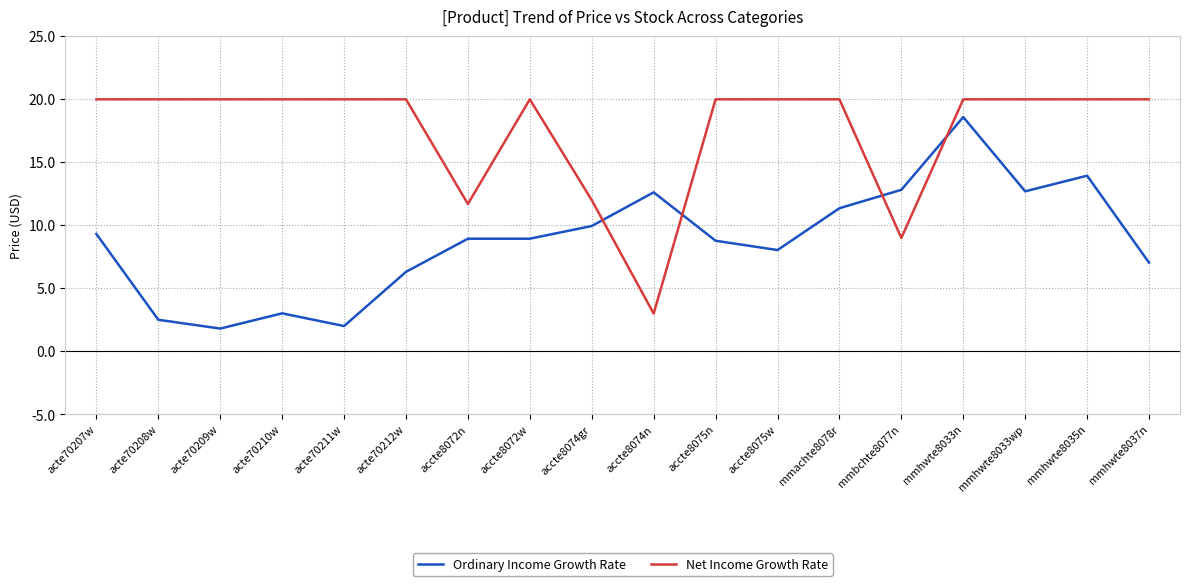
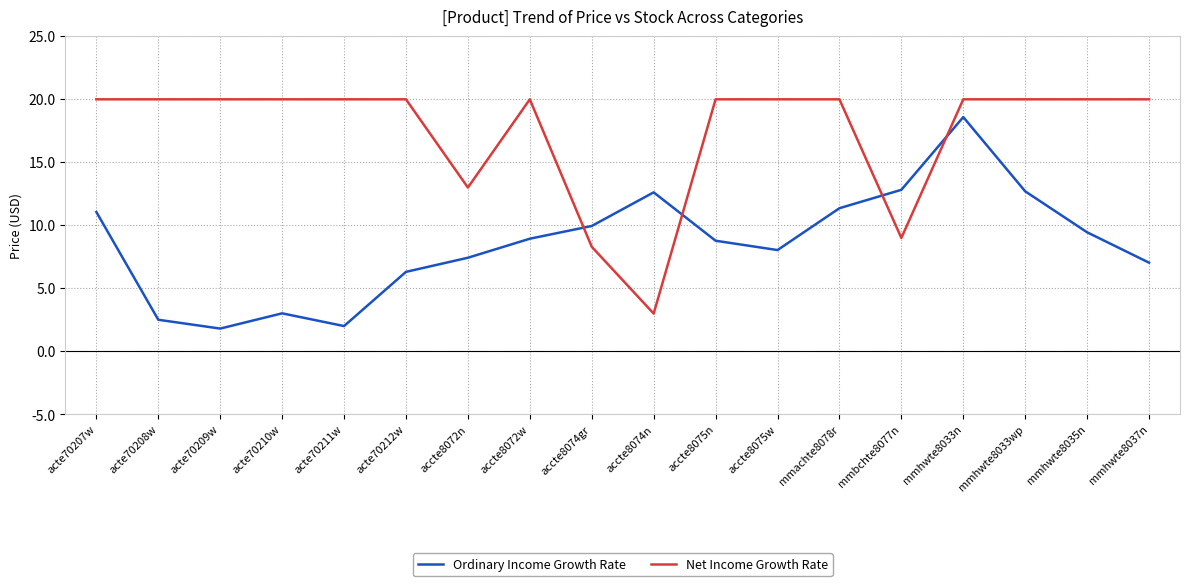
  {
    "Ordinary Income Growth Rate": {
-     "acte70207w": 9.3,
+     "acte70207w": 11.1,
      "acte70208w": 2.5,
      "acte70209w": 1.8,
      "acte70210w": 3.0,
      "acte70211w": 2.0,
      "acte70212w": 6.3,
-     "accte8072n": 8.9,
+     "accte8072n": 7.4,
      "accte8072w": 8.9,
      "accte8074gr": 10.0,
      "accte8074n": 12.6,
      "accte8075n": 8.8,
      "accte8075w": 8.0,
      "mmachte8078r": 11.4,
      "mmbchte8077n": 12.8,
      "mmhwte8033n": 18.6,
      "mmhwte8033wp": 12.7,
-     "mmhwte8035n": 13.9,
+     "mmhwte8035n": 9.5,
      "mmhwte8037n": 7.0
    },
    "Net Income Growth Rate": {
      "acte70207w": 20.0,
      "acte70208w": 20.0,
      "acte70209w": 20.0,
      "acte70210w": 20.0,
      "acte70211w": 20.0,
      "acte70212w": 20.0,
-     "accte8072n": 11.7,
+     "accte8072n": 13.0,
      "accte8072w": 20.0,
-     "accte8074gr": 12.0,
+     "accte8074gr": 8.3,
      "accte8074n": 3.0,
      "accte8075n": 20.0,
      "accte8075w": 20.0,
      "mmachte8078r": 20.0,
      "mmbchte8077n": 9.0,
      "mmhwte8033n": 20.0,
      "mmhwte8033wp": 20.0,
      "mmhwte8035n": 20.0,
      "mmhwte8037n": 20.0
    }
  }
